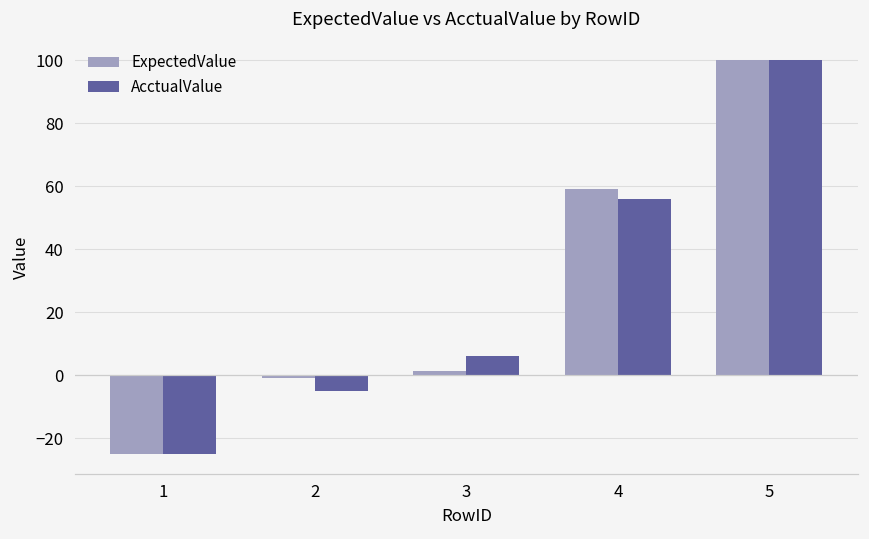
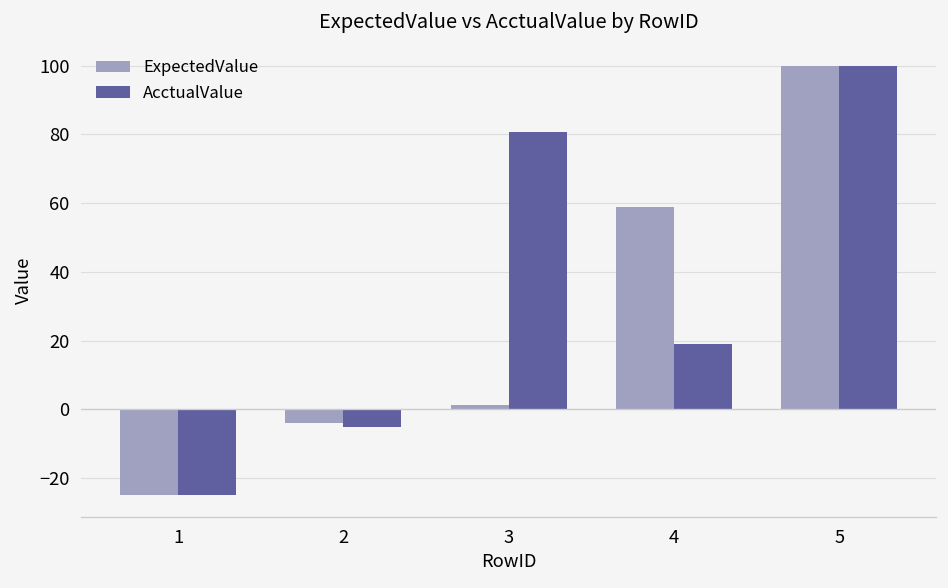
  {
    "ExpectedValue": {
      "1": -25,
-     "2": -1,
+     "2": -4,
      "3": 1,
      "4": 59,
      "5": 100
    },
    "AcctualValue": {
      "1": -25,
      "2": -5,
-     "3": 6,
-     "4": 56,
+     "3": 81,
+     "4": 19,
      "5": 100
    }
  }
